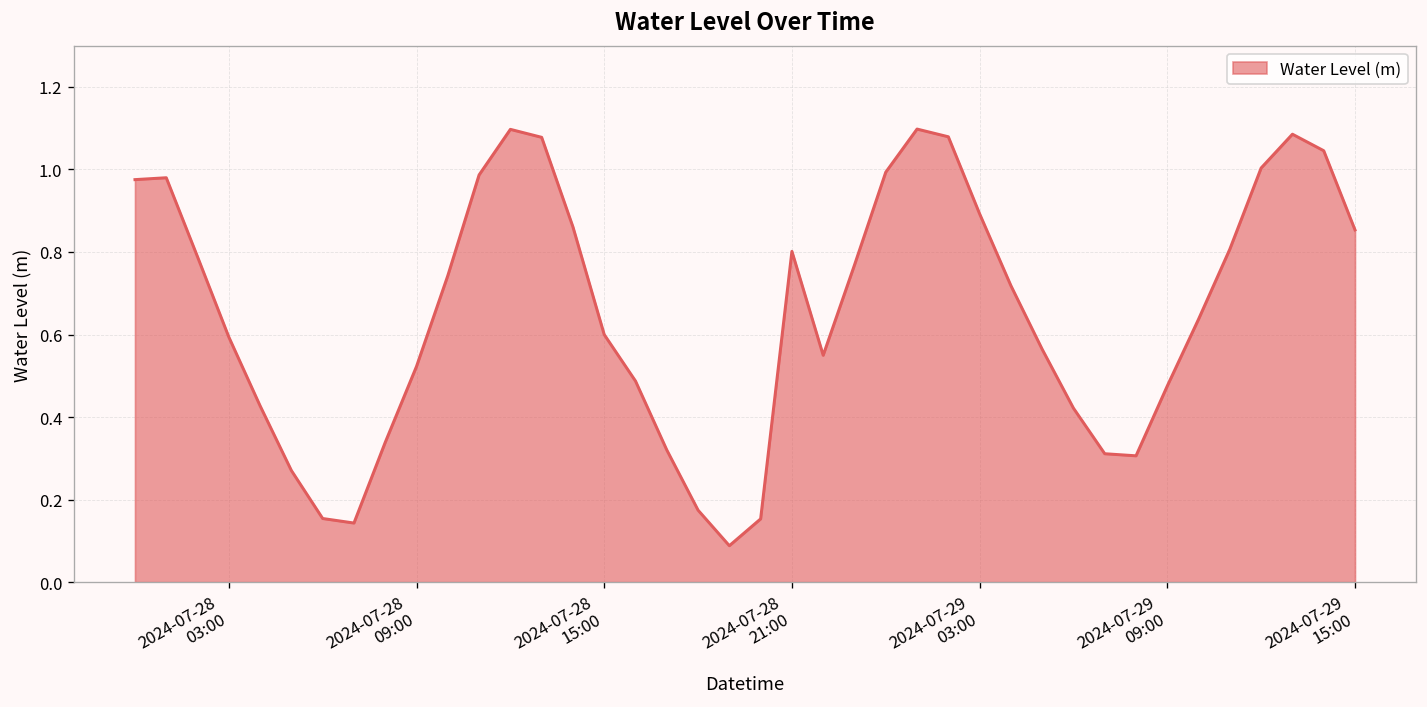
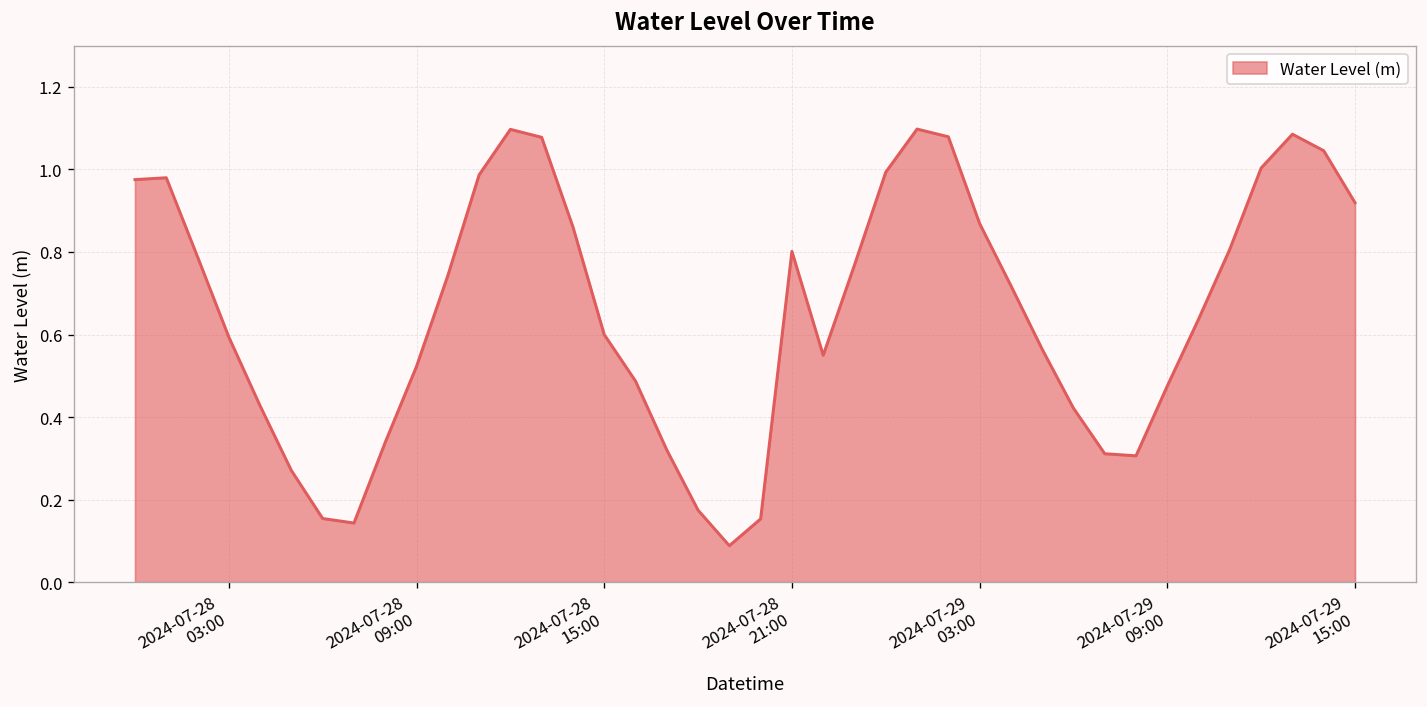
  {
    "2024-07-28 03:00": 0.59,
    "2024-07-28 09:00": 0.52,
    "2024-07-28 15:00": 0.60,
    "2024-07-28 21:00": 0.80,
-   "2024-07-29 03:00": 0.89,
+   "2024-07-29 03:00": 0.87,
    "2024-07-29 09:00": 0.48,
-   "2024-07-29 15:00": 0.85
+   "2024-07-29 15:00": 0.92
  }
